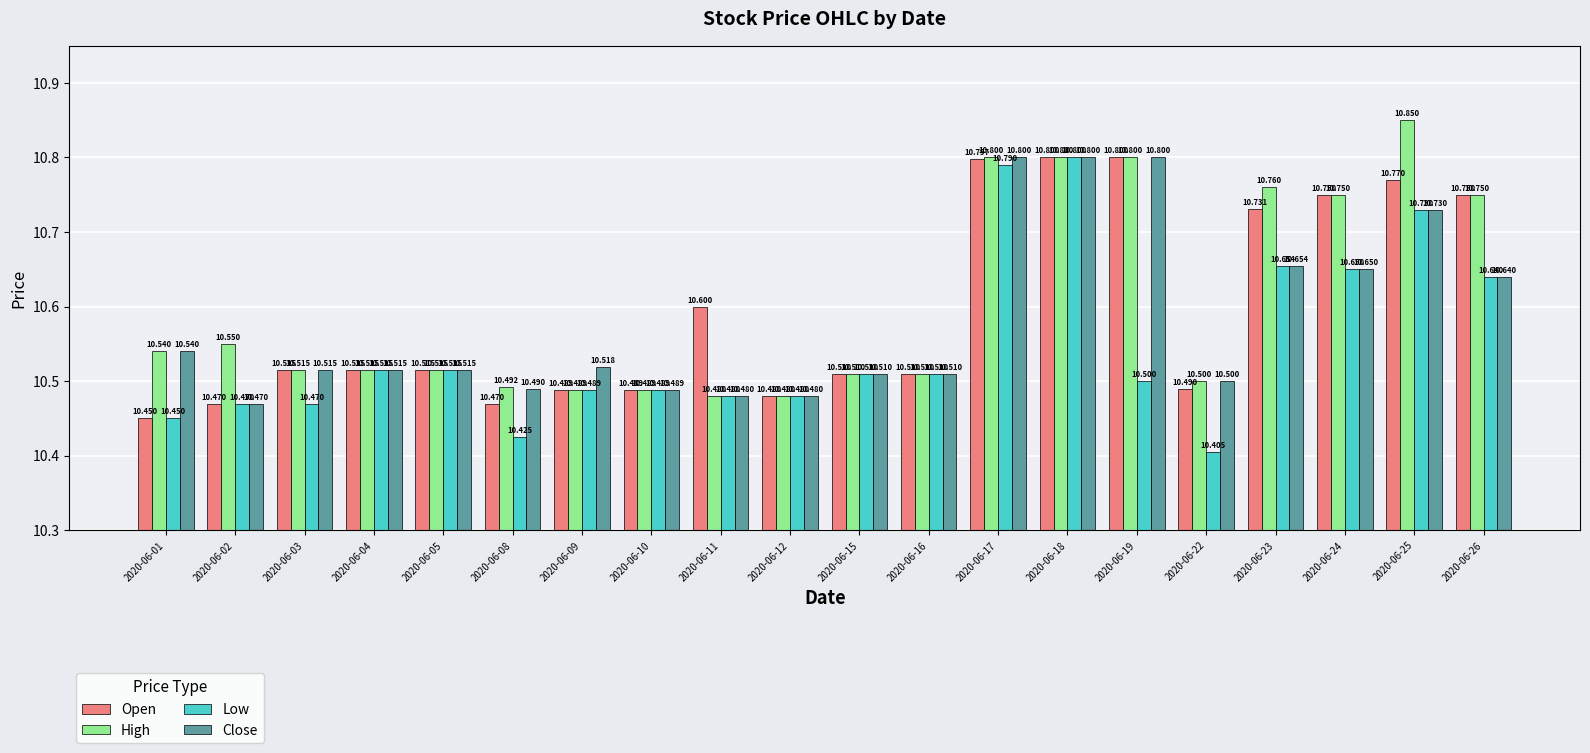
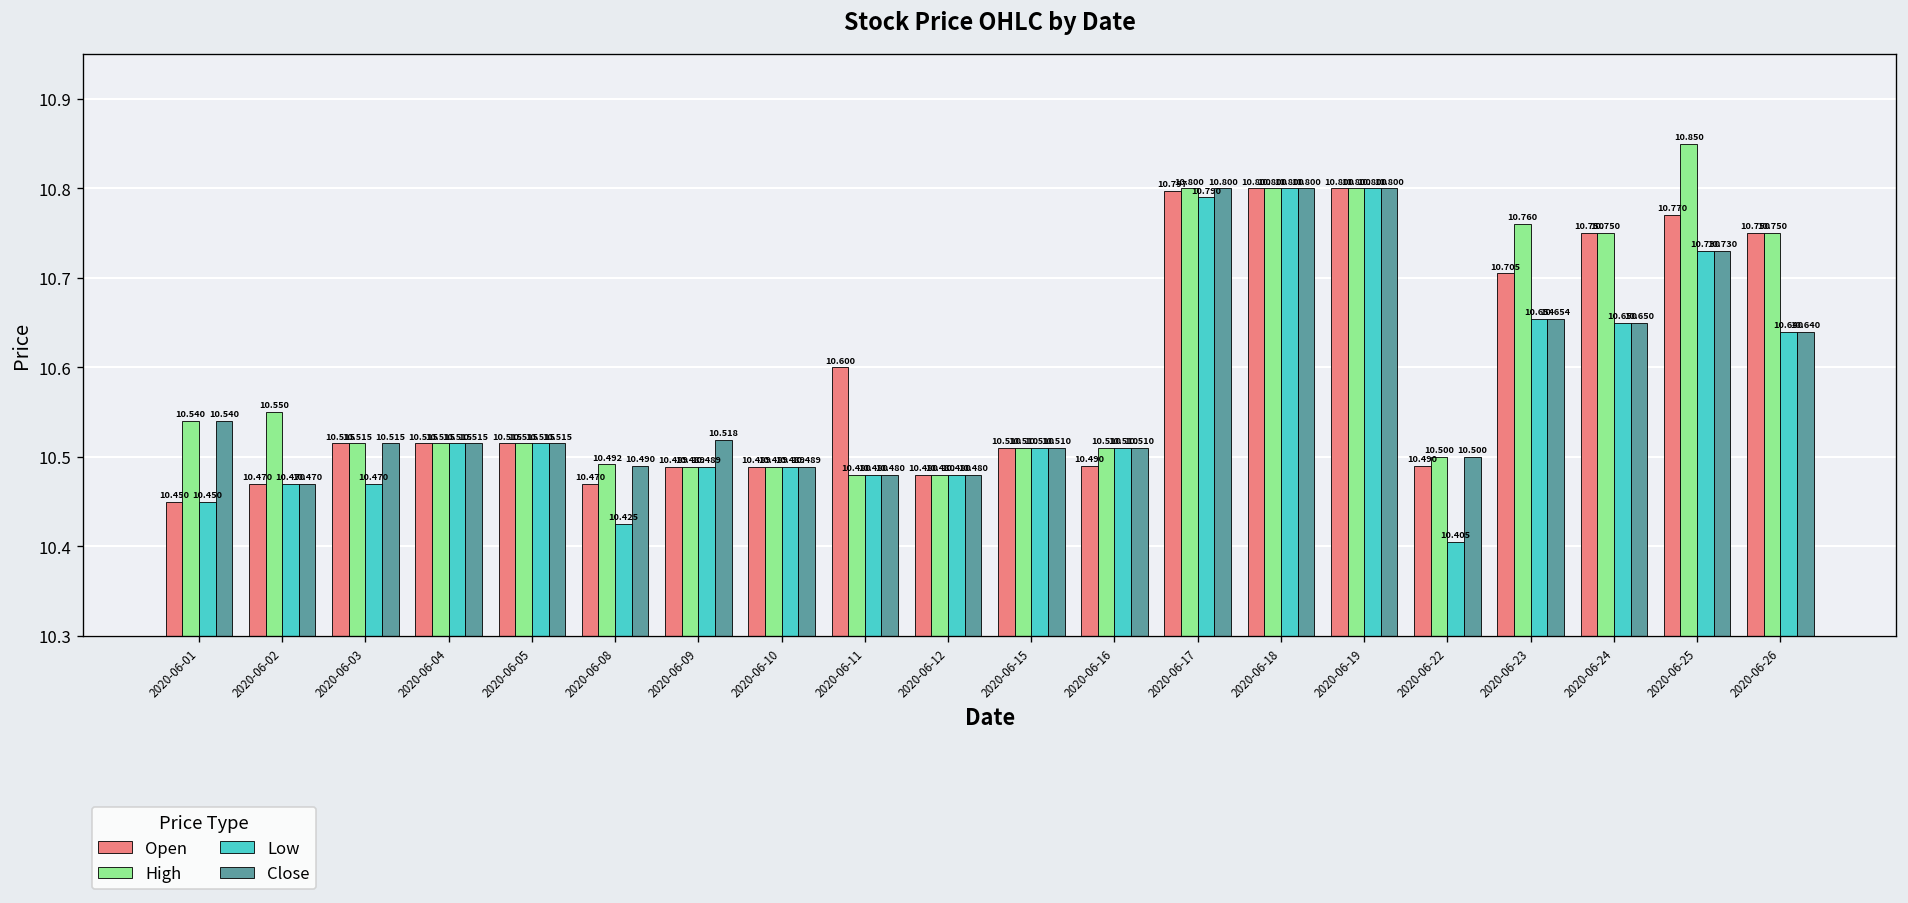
  {
    "Open": {
      "2020-06-01": 10.450,
      "2020-06-02": 10.470,
      "2020-06-08": 10.470,
      "2020-06-11": 10.600,
-     "2020-06-16": 10.510,
+     "2020-06-16": 10.490,
      "2020-06-22": 10.490,
-     "2020-06-23": 10.731,
+     "2020-06-23": 10.705,
      "2020-06-25": 10.770
    },
    "High": {
      "2020-06-01": 10.540,
      "2020-06-02": 10.550,
      "2020-06-08": 10.492,
      "2020-06-22": 10.500,
      "2020-06-23": 10.760,
      "2020-06-25": 10.850
    },
    "Low": {
      "2020-06-01": 10.450,
      "2020-06-03": 10.470,
      "2020-06-08": 10.425,
      "2020-06-17": 10.790,
-     "2020-06-19": 10.500,
+     "2020-06-19": 10.800,
      "2020-06-22": 10.405
    },
    "Close": {
      "2020-06-01": 10.540,
      "2020-06-03": 10.515,
      "2020-06-08": 10.490,
      "2020-06-09": 10.518,
      "2020-06-17": 10.800,
      "2020-06-22": 10.500
    }
  }
